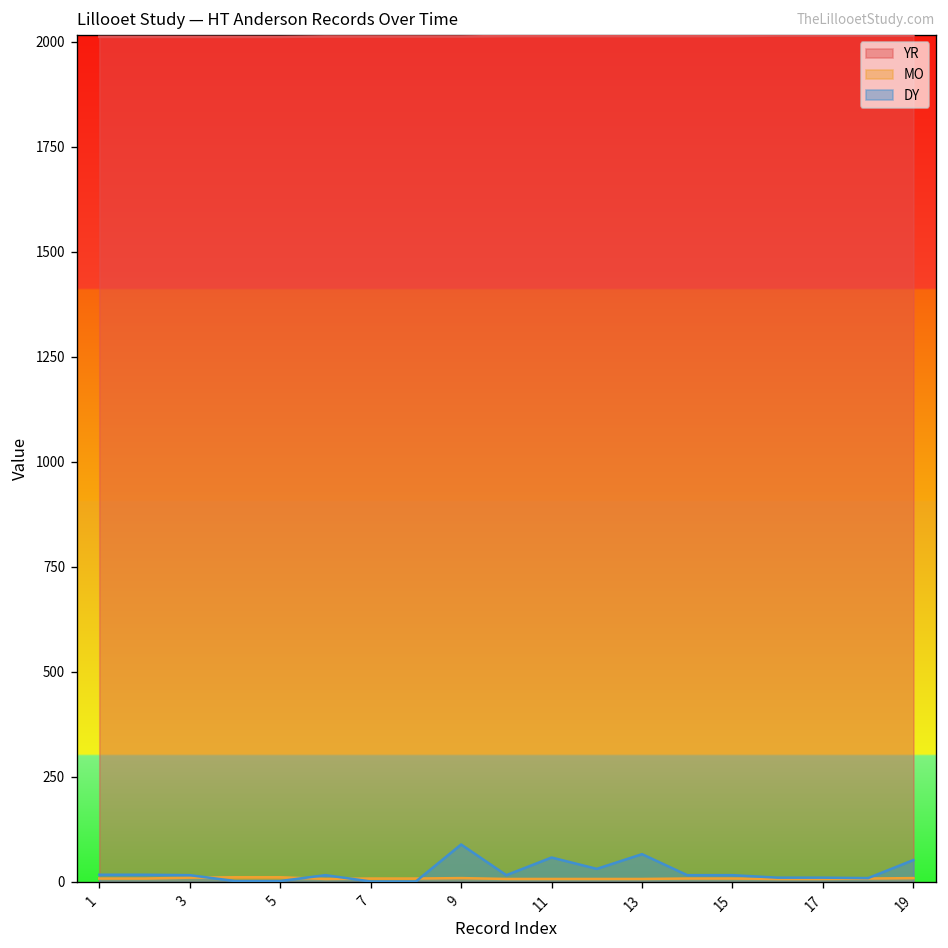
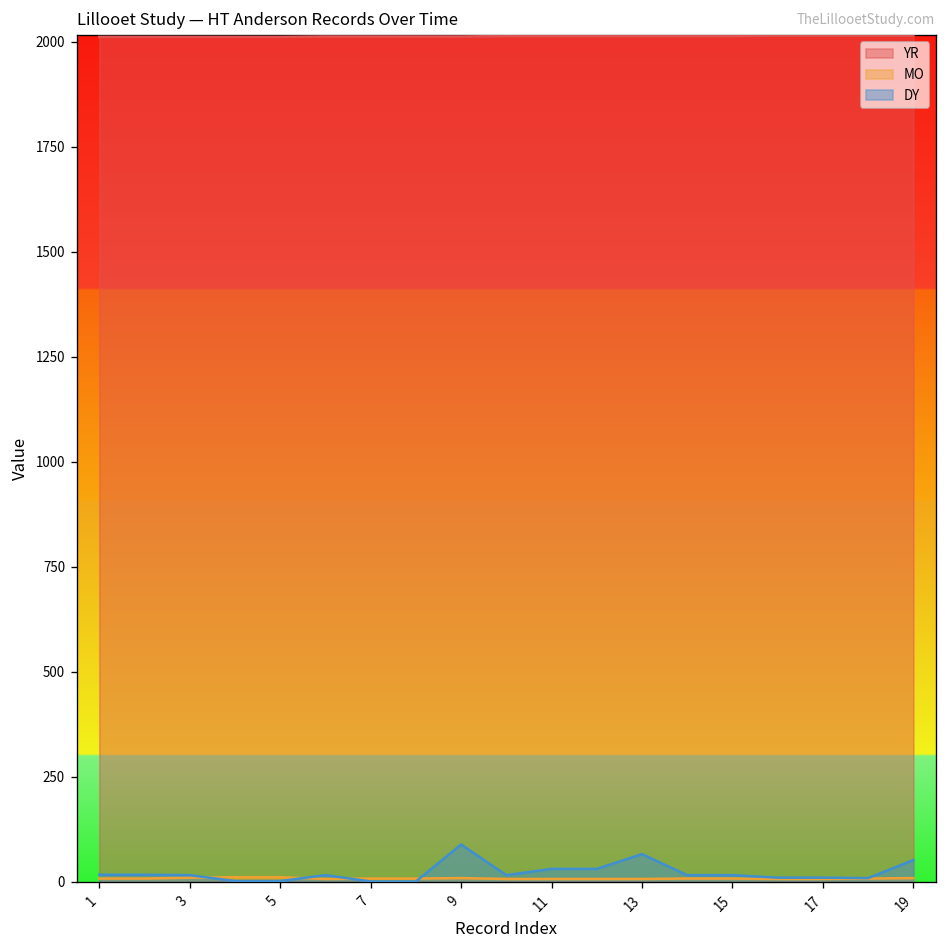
  {
    "DY": {
      "1": 20,
      "5": 0,
      "9": 90,
-     "11": 60,
+     "11": 30,
      "13": 70,
      "15": 20,
      "19": 50
    }
  }
